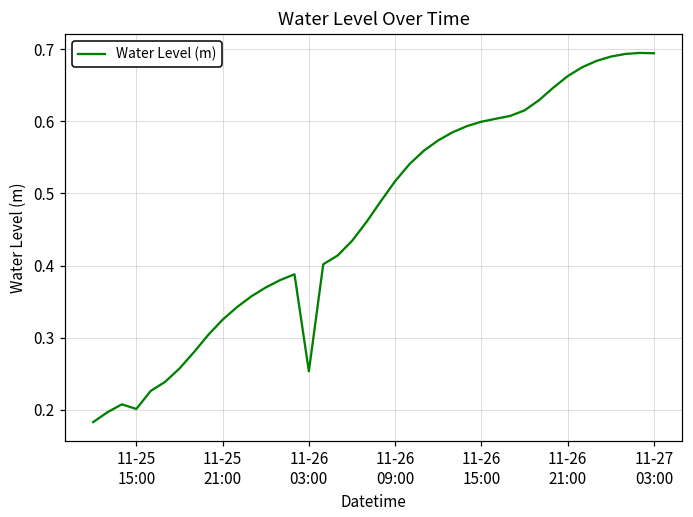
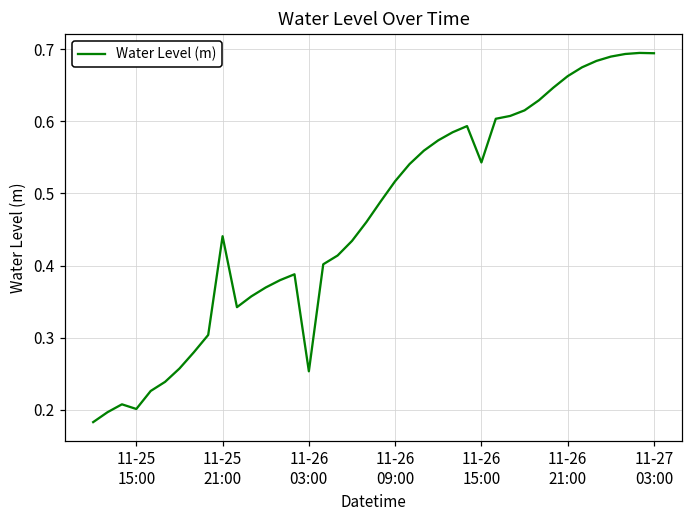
  {
    "11-25 15:00": 0.20,
-   "11-25 21:00": 0.33,
+   "11-25 21:00": 0.44,
    "11-26 03:00": 0.25,
    "11-26 09:00": 0.52,
-   "11-26 15:00": 0.60,
+   "11-26 15:00": 0.54,
    "11-26 21:00": 0.66,
    "11-27 03:00": 0.69
  }
